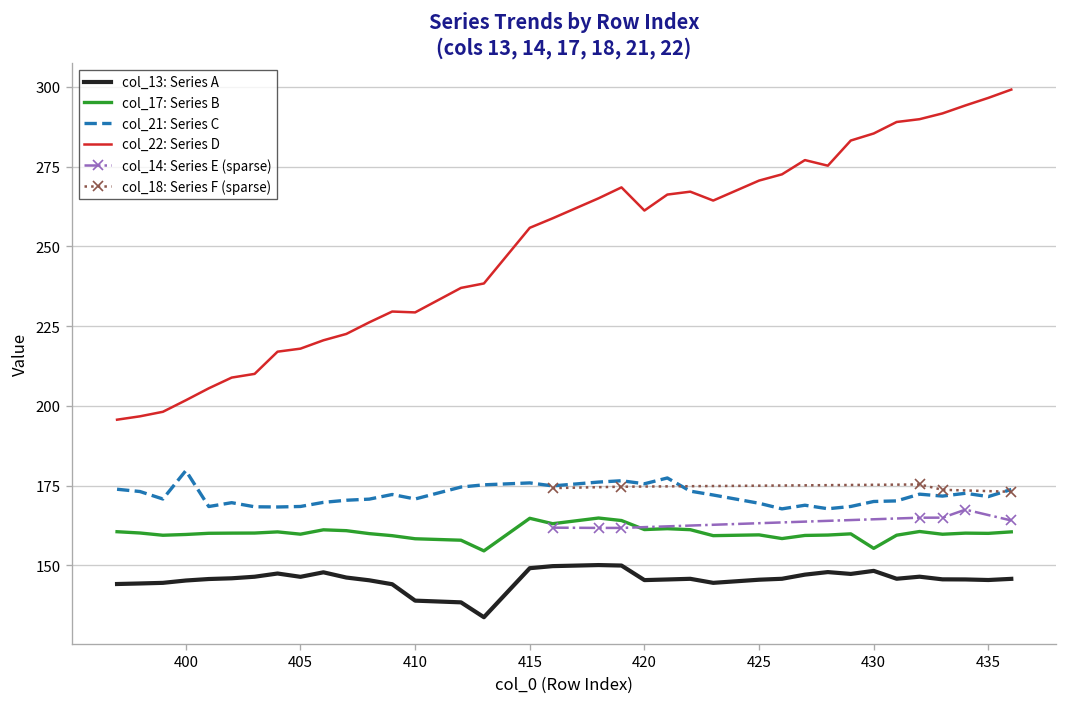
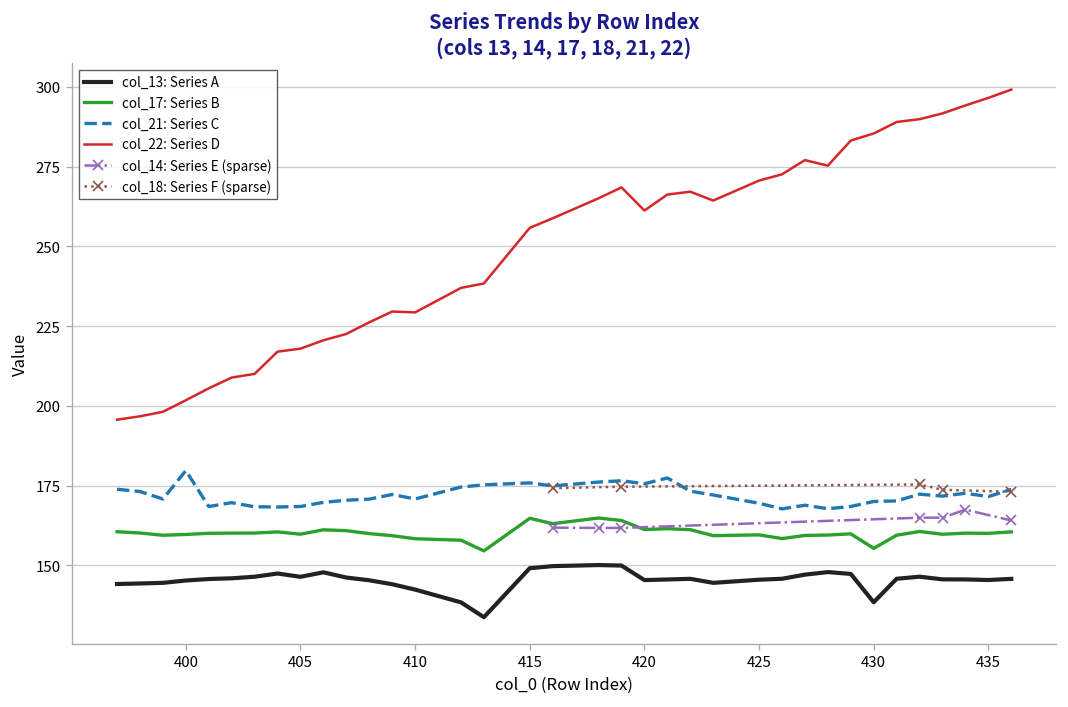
  {
    "col_13: Series A": {
      "400": 145,
      "405": 146,
-     "410": 139,
+     "410": 142,
      "415": 149,
      "420": 145,
      "425": 145,
-     "430": 148,
+     "430": 138,
      "435": 145
    },
    "col_17: Series B": {
      "400": 160,
      "405": 160,
      "410": 158,
      "415": 165,
      "420": 161,
      "425": 160,
      "430": 155,
      "435": 160
    },
    "col_21: Series C": {
      "400": 180,
      "405": 168,
      "410": 171,
      "415": 176,
      "420": 176,
      "425": 169,
      "430": 170,
      "435": 172
    },
    "col_22: Series D": {
      "400": 202,
      "405": 218,
      "410": 229,
      "415": 256,
      "420": 261,
      "425": 271,
      "430": 285,
      "435": 297
    }
  }
